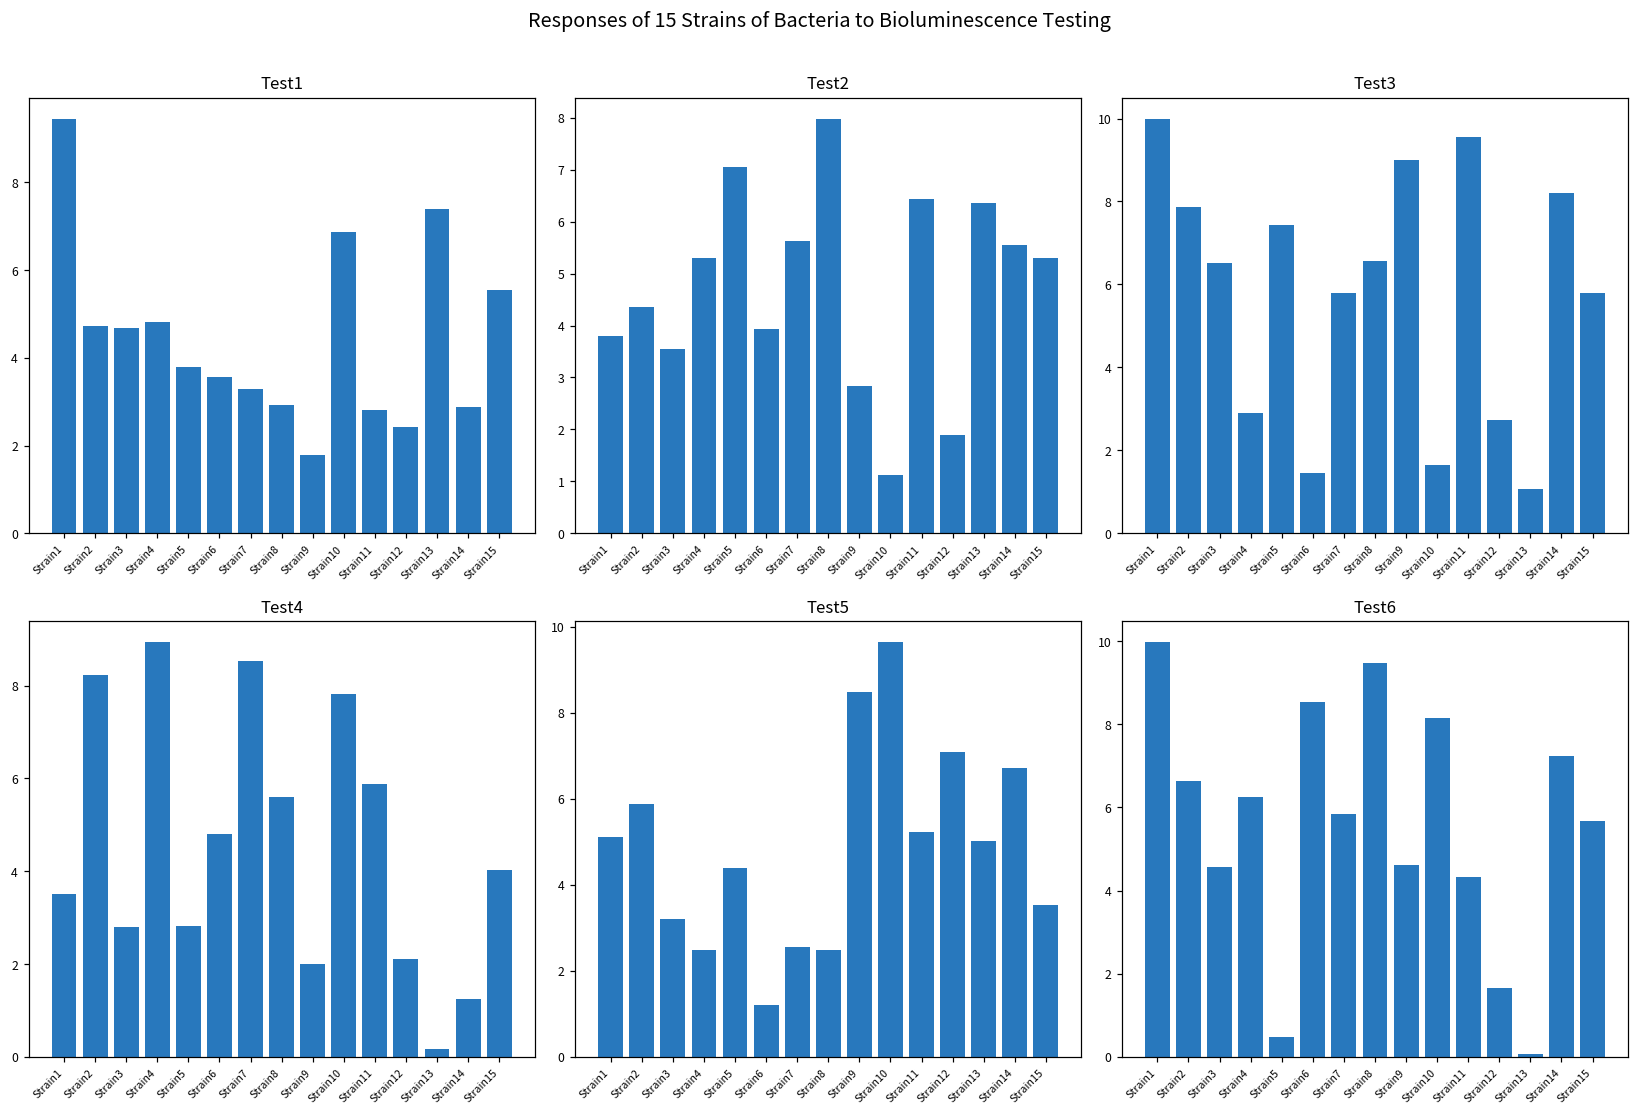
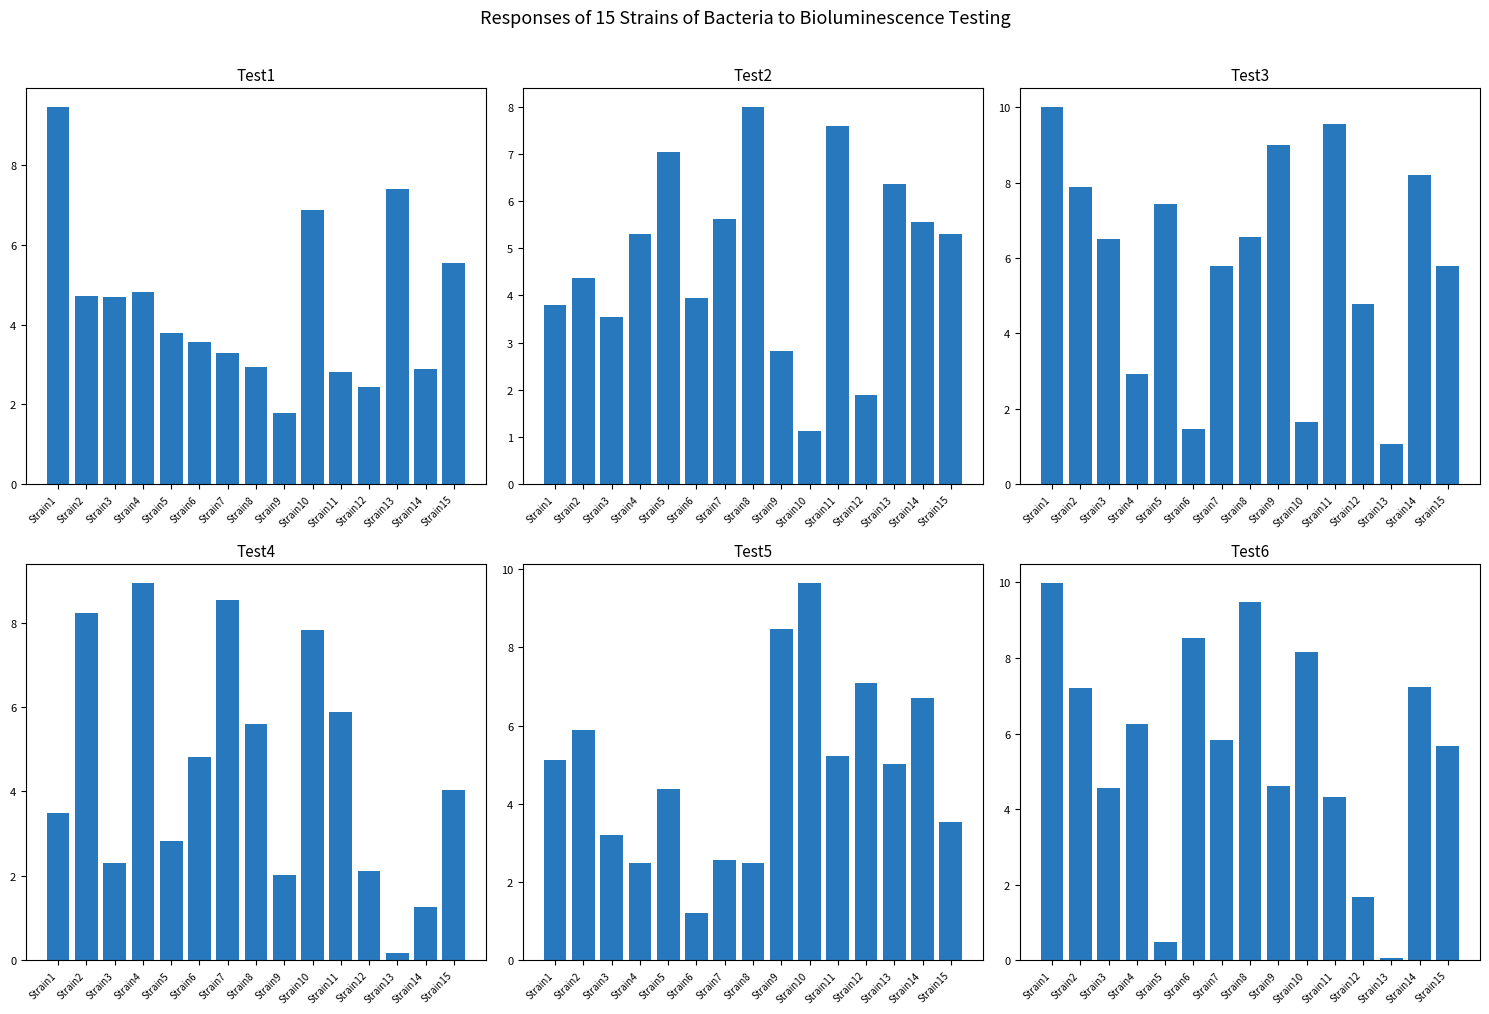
  {
    "Test1": {
      "Strain1": 9.5,
      "Strain2": 4.7,
      "Strain3": 4.7,
      "Strain4": 4.8,
      "Strain5": 3.8,
      "Strain6": 3.6,
      "Strain7": 3.3,
      "Strain8": 2.9,
      "Strain9": 1.8,
      "Strain10": 6.9,
      "Strain11": 2.8,
      "Strain12": 2.4,
      "Strain13": 7.4,
      "Strain14": 2.9,
      "Strain15": 5.5
    },
    "Test2": {
      "Strain1": 3.8,
      "Strain2": 4.4,
      "Strain3": 3.5,
      "Strain4": 5.3,
      "Strain5": 7.1,
      "Strain6": 3.9,
      "Strain7": 5.6,
      "Strain8": 8.0,
      "Strain9": 2.8,
      "Strain10": 1.1,
-     "Strain11": 6.4,
+     "Strain11": 7.6,
      "Strain12": 1.9,
      "Strain13": 6.4,
      "Strain14": 5.6,
      "Strain15": 5.3
    },
    "Test3": {
      "Strain1": 10.0,
      "Strain2": 7.9,
      "Strain3": 6.5,
      "Strain4": 2.9,
      "Strain5": 7.4,
      "Strain6": 1.5,
      "Strain7": 5.8,
      "Strain8": 6.6,
      "Strain9": 9.0,
      "Strain10": 1.6,
      "Strain11": 9.6,
-     "Strain12": 2.7,
+     "Strain12": 4.8,
      "Strain13": 1.1,
      "Strain14": 8.2,
      "Strain15": 5.8
    },
    "Test4": {
      "Strain1": 3.5,
      "Strain2": 8.2,
-     "Strain3": 2.8,
+     "Strain3": 2.3,
      "Strain4": 8.9,
      "Strain5": 2.8,
      "Strain6": 4.8,
      "Strain7": 8.5,
      "Strain8": 5.6,
      "Strain9": 2.0,
      "Strain10": 7.8,
      "Strain11": 5.9,
      "Strain12": 2.1,
      "Strain13": 0.2,
      "Strain14": 1.3,
      "Strain15": 4.0
    },
    "Test5": {
      "Strain1": 5.1,
      "Strain2": 5.9,
      "Strain3": 3.2,
      "Strain4": 2.5,
      "Strain5": 4.4,
      "Strain6": 1.2,
      "Strain7": 2.6,
      "Strain8": 2.5,
      "Strain9": 8.5,
      "Strain10": 9.6,
      "Strain11": 5.2,
      "Strain12": 7.1,
      "Strain13": 5.0,
      "Strain14": 6.7,
      "Strain15": 3.5
    },
    "Test6": {
      "Strain1": 10.0,
-     "Strain2": 6.6,
+     "Strain2": 7.2,
      "Strain3": 4.6,
      "Strain4": 6.2,
      "Strain5": 0.5,
      "Strain6": 8.5,
      "Strain7": 5.8,
      "Strain8": 9.5,
      "Strain9": 4.6,
      "Strain10": 8.2,
      "Strain11": 4.3,
      "Strain12": 1.7,
      "Strain14": 7.2,
      "Strain15": 5.7
    }
  }
